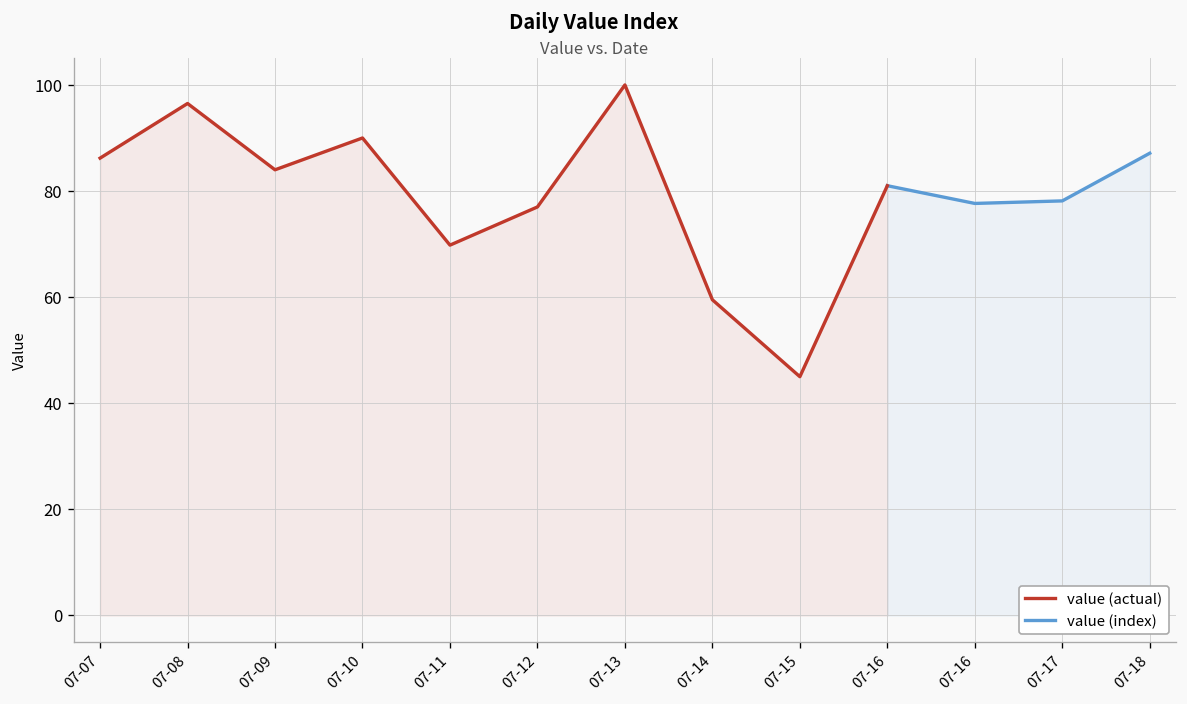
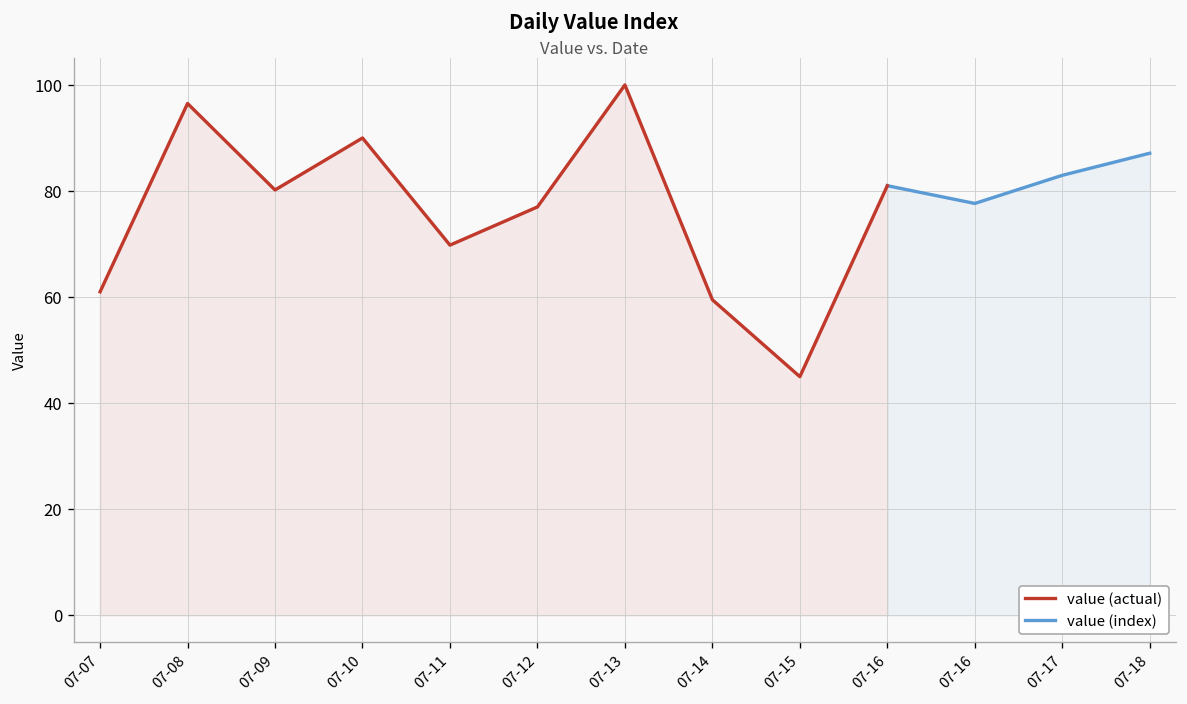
  {
    "value (actual)": {
-     "07-07": 86,
+     "07-07": 61,
      "07-08": 97,
-     "07-09": 84,
+     "07-09": 80,
      "07-10": 90,
      "07-11": 70,
      "07-12": 77,
      "07-13": 100,
      "07-14": 60,
      "07-15": 45
    },
    "value (index)": {
-     "07-17": 78,
+     "07-17": 83,
      "07-18": 87
    }
  }
